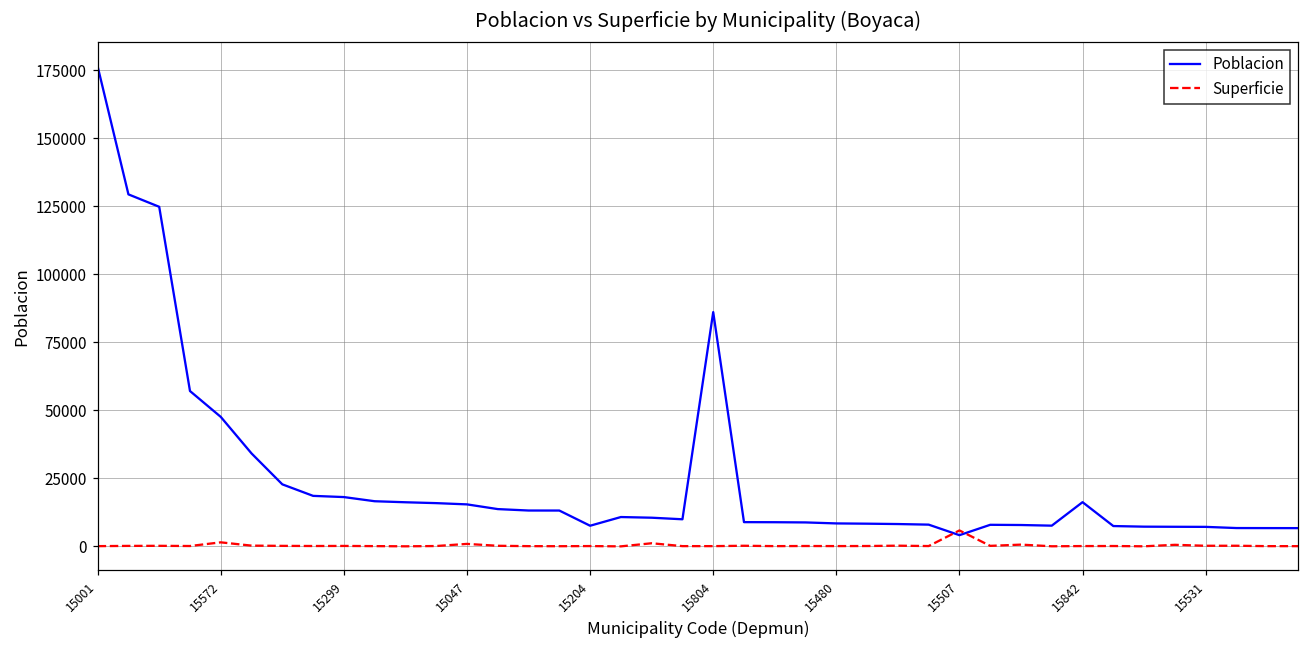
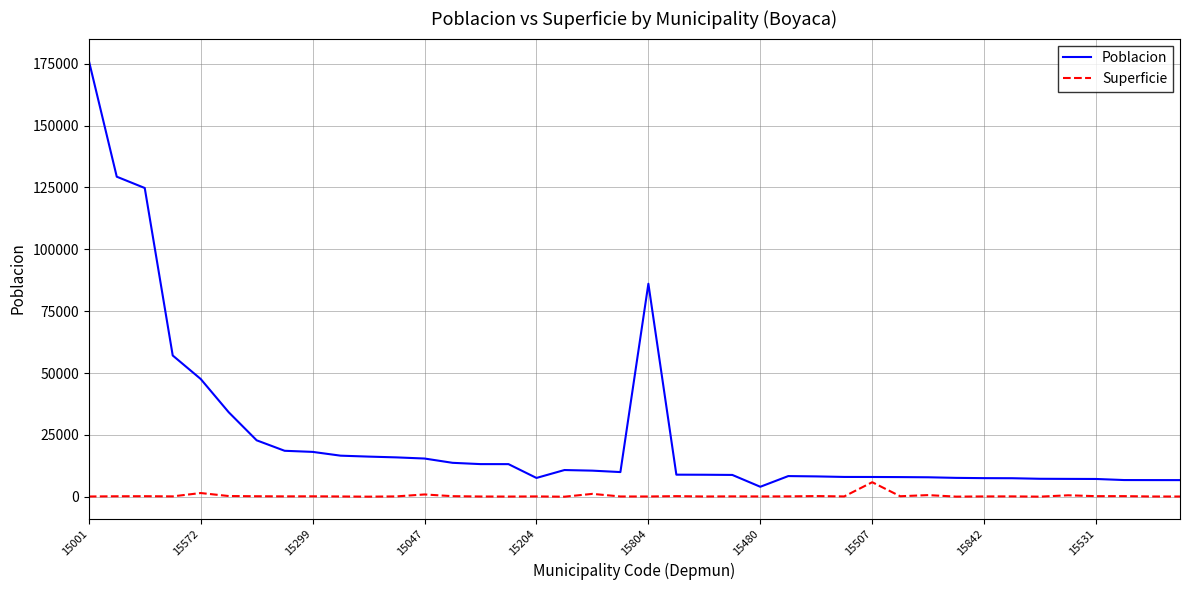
  {
    "Poblacion": {
      "15001": 176000,
      "15572": 48000,
      "15299": 18000,
      "15047": 15000,
      "15204": 8000,
      "15804": 86000,
-     "15480": 8000,
-     "15507": 4000,
-     "15842": 16000,
+     "15480": 4000,
+     "15507": 8000,
+     "15842": 8000,
      "15531": 7000
    },
    "Superficie": {
      "15001": 0,
      "15572": 2000,
      "15299": 0,
      "15047": 1000,
      "15204": 0,
      "15804": 0,
      "15480": 0,
      "15507": 6000,
      "15842": 0,
      "15531": 0
    }
  }
